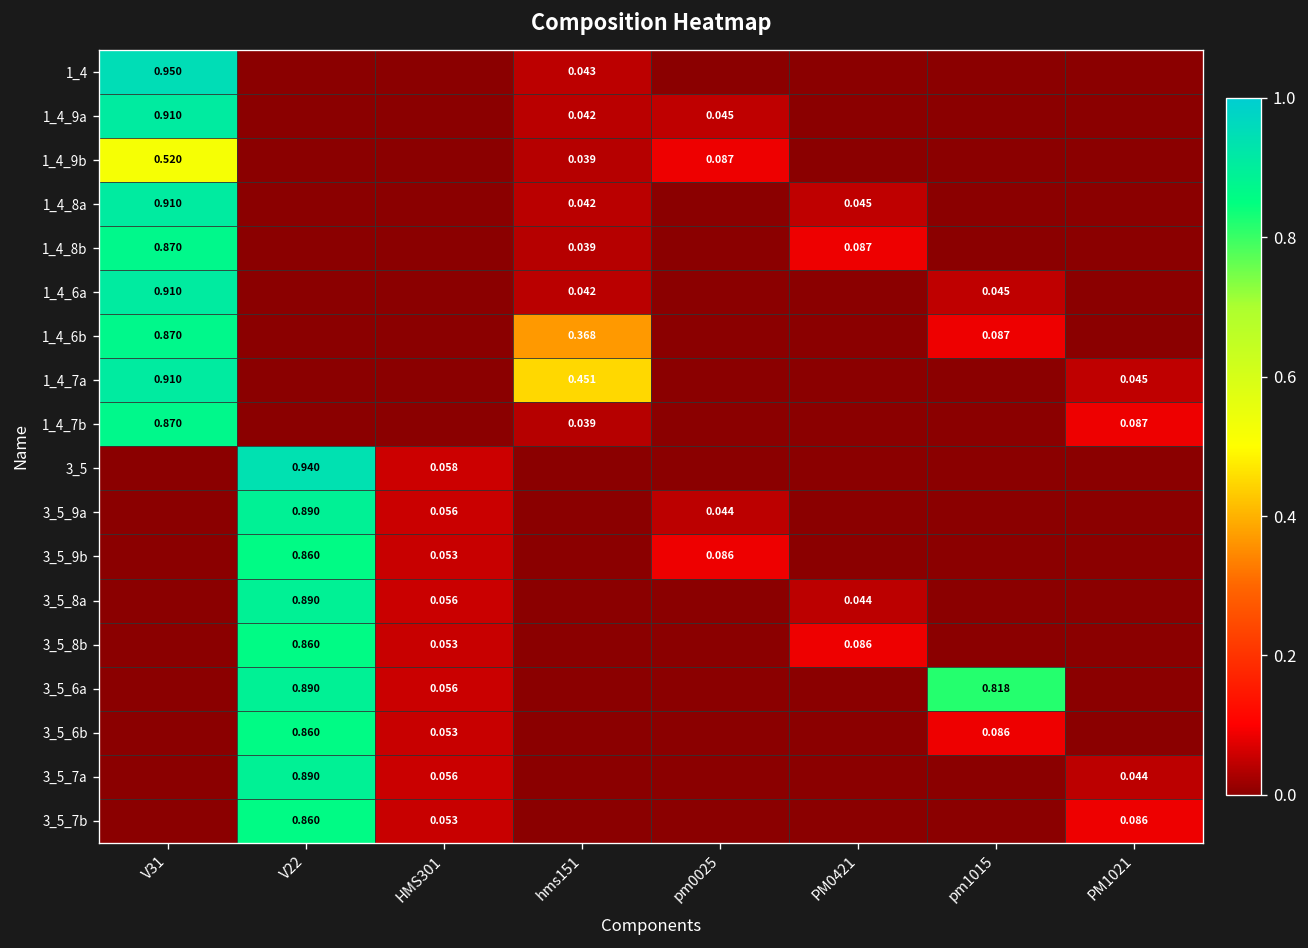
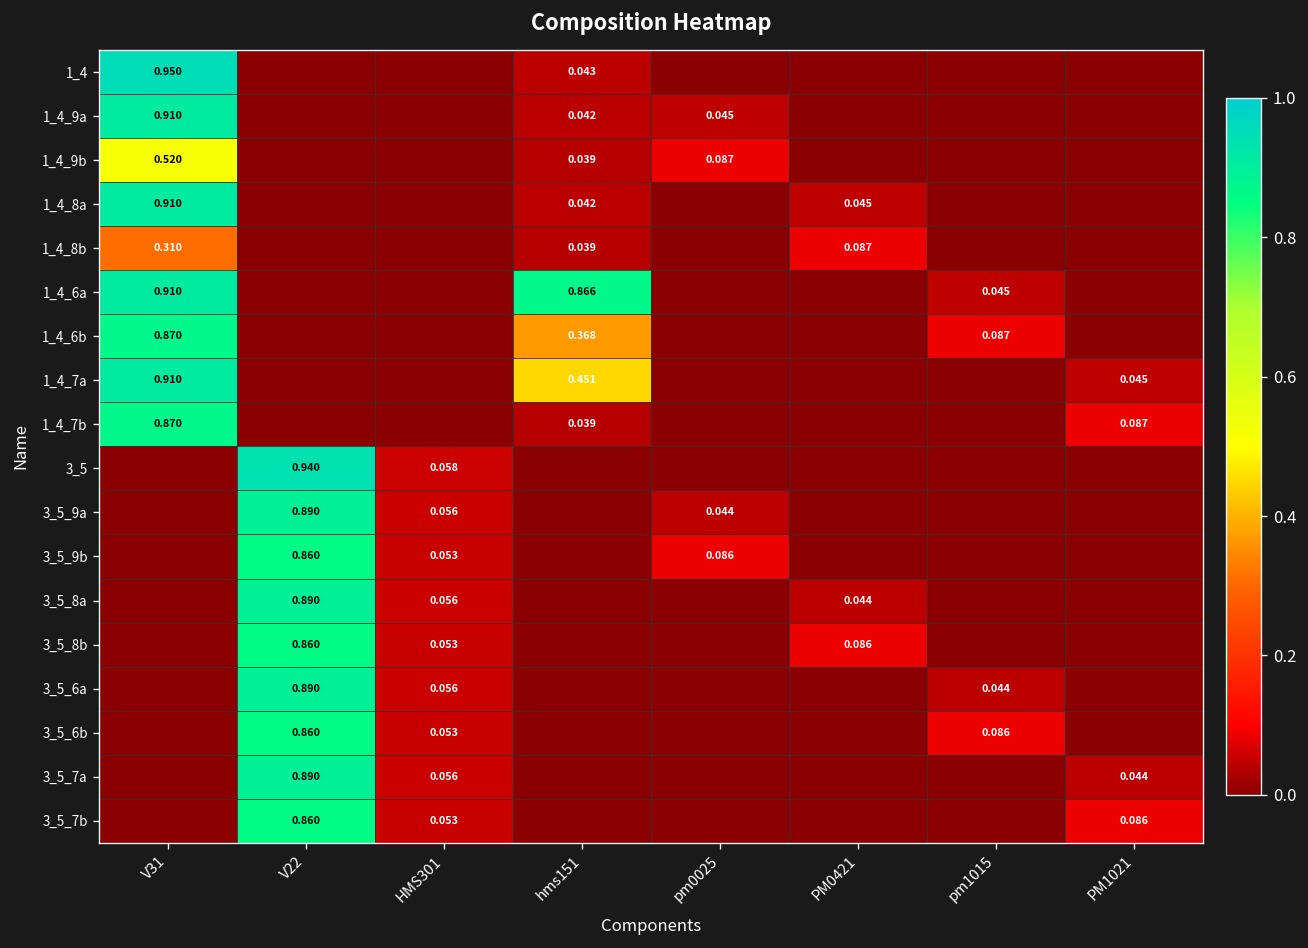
  {
    "1_4": {
      "V31": 0.950,
      "hms151": 0.043
    },
    "1_4_9a": {
      "V31": 0.910,
      "hms151": 0.042,
      "pm0025": 0.045
    },
    "1_4_9b": {
      "V31": 0.520,
      "hms151": 0.039,
      "pm0025": 0.087
    },
    "1_4_8a": {
      "V31": 0.910,
      "hms151": 0.042,
      "PM0421": 0.045
    },
    "1_4_8b": {
-     "V31": 0.870,
+     "V31": 0.310,
      "hms151": 0.039,
      "PM0421": 0.087
    },
    "1_4_6a": {
      "V31": 0.910,
-     "hms151": 0.042,
+     "hms151": 0.866,
      "pm1015": 0.045
    },
    "1_4_6b": {
      "V31": 0.870,
      "hms151": 0.368,
      "pm1015": 0.087
    },
    "1_4_7a": {
      "V31": 0.910,
      "hms151": 0.451,
      "PM1021": 0.045
    },
    "1_4_7b": {
      "V31": 0.870,
      "hms151": 0.039,
      "PM1021": 0.087
    },
    "3_5": {
      "V22": 0.940,
      "HMS301": 0.058
    },
    "3_5_9a": {
      "V22": 0.890,
      "HMS301": 0.056,
      "pm0025": 0.044
    },
    "3_5_9b": {
      "V22": 0.860,
      "HMS301": 0.053,
      "pm0025": 0.086
    },
    "3_5_8a": {
      "V22": 0.890,
      "HMS301": 0.056,
      "PM0421": 0.044
    },
    "3_5_8b": {
      "V22": 0.860,
      "HMS301": 0.053,
      "PM0421": 0.086
    },
    "3_5_6a": {
      "V22": 0.890,
      "HMS301": 0.056,
-     "pm1015": 0.818
+     "pm1015": 0.044
    },
    "3_5_6b": {
      "V22": 0.860,
      "HMS301": 0.053,
      "pm1015": 0.086
    },
    "3_5_7a": {
      "V22": 0.890,
      "HMS301": 0.056,
      "PM1021": 0.044
    },
    "3_5_7b": {
      "V22": 0.860,
      "HMS301": 0.053,
      "PM1021": 0.086
    }
  }
